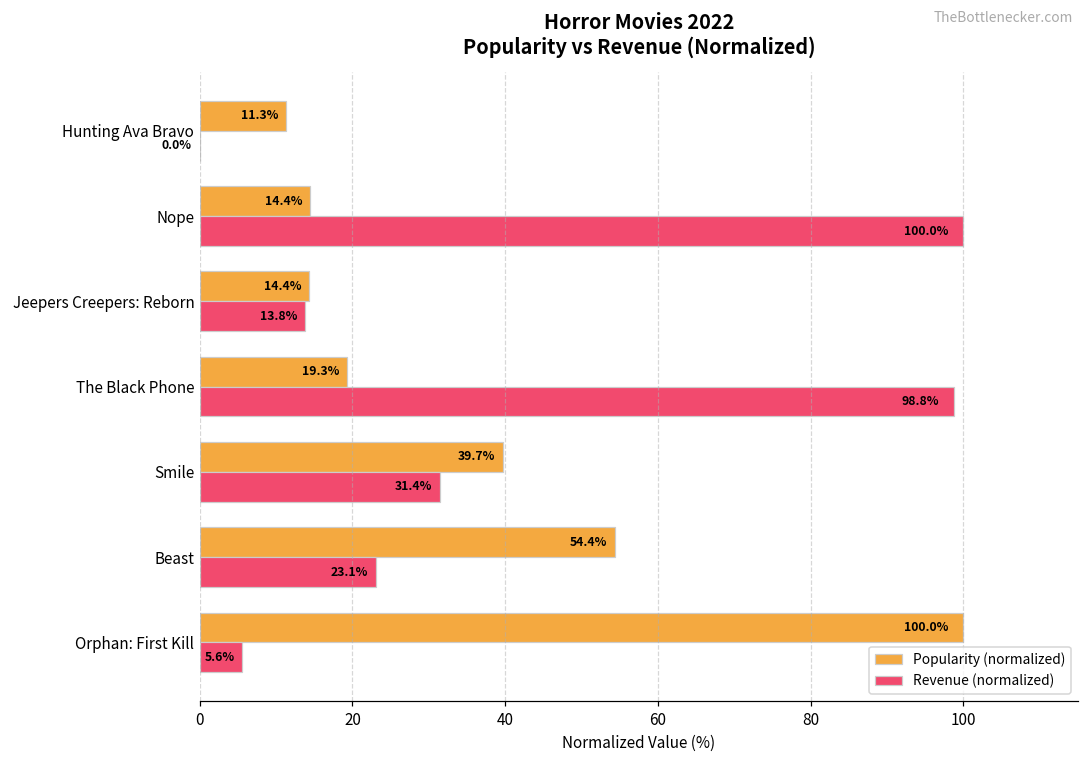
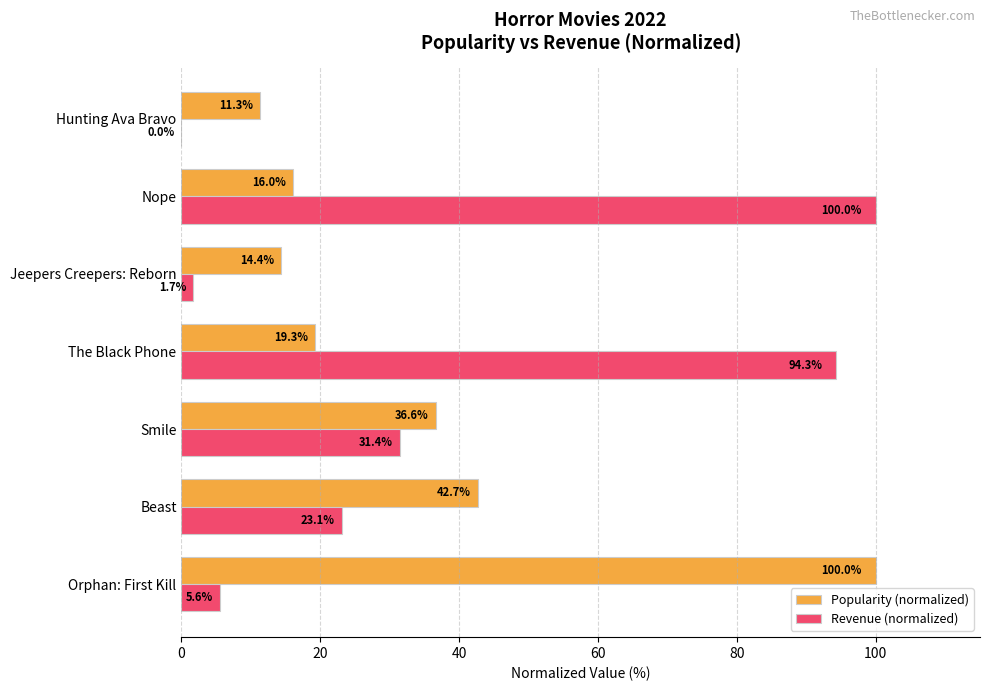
  {
    "Popularity (normalized)": {
      "Hunting Ava Bravo": "11.3%",
-     "Nope": "14.4%",
+     "Nope": "16.0%",
      "Jeepers Creepers: Reborn": "14.4%",
      "The Black Phone": "19.3%",
-     "Smile": "39.7%",
-     "Beast": "54.4%",
+     "Smile": "36.6%",
+     "Beast": "42.7%",
      "Orphan: First Kill": "100.0%"
    },
    "Revenue (normalized)": {
      "Hunting Ava Bravo": "0.0%",
      "Nope": "100.0%",
-     "Jeepers Creepers: Reborn": "13.8%",
-     "The Black Phone": "98.8%",
+     "Jeepers Creepers: Reborn": "1.7%",
+     "The Black Phone": "94.3%",
      "Smile": "31.4%",
      "Beast": "23.1%",
      "Orphan: First Kill": "5.6%"
    }
  }
